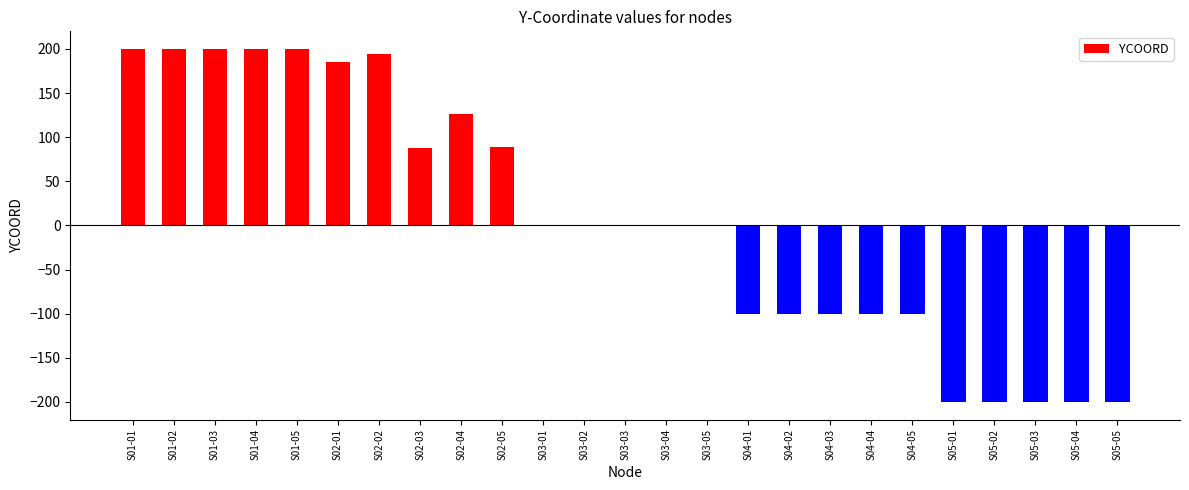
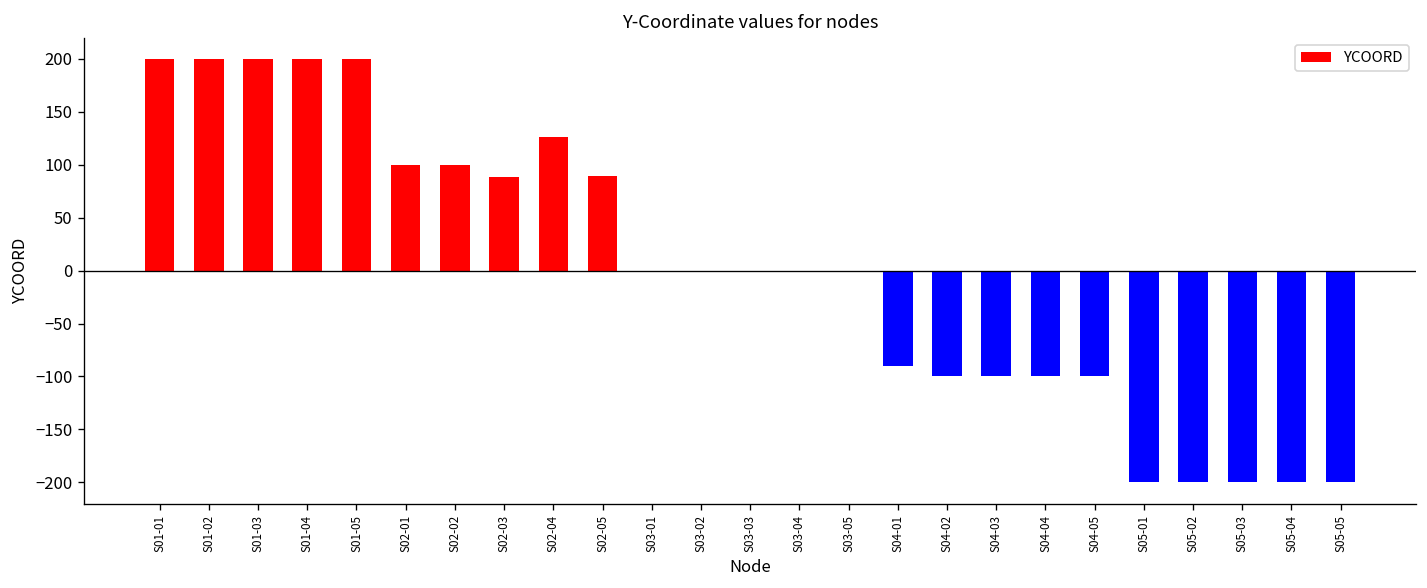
  {
    "S01-01": 200,
    "S01-02": 200,
    "S01-03": 200,
    "S01-04": 200,
    "S01-05": 200,
-   "S02-01": 190,
-   "S02-02": 190,
+   "S02-01": 100,
+   "S02-02": 100,
    "S02-03": 90,
    "S02-04": 130,
    "S02-05": 90,
    "S03-01": 0,
    "S03-02": 0,
    "S03-03": 0,
    "S03-04": 0,
    "S03-05": 0,
-   "S04-01": -100,
+   "S04-01": -90,
    "S04-02": -100,
    "S04-03": -100,
    "S04-04": -100,
    "S04-05": -100,
    "S05-01": -200,
    "S05-02": -200,
    "S05-03": -200,
    "S05-04": -200,
    "S05-05": -200
  }
